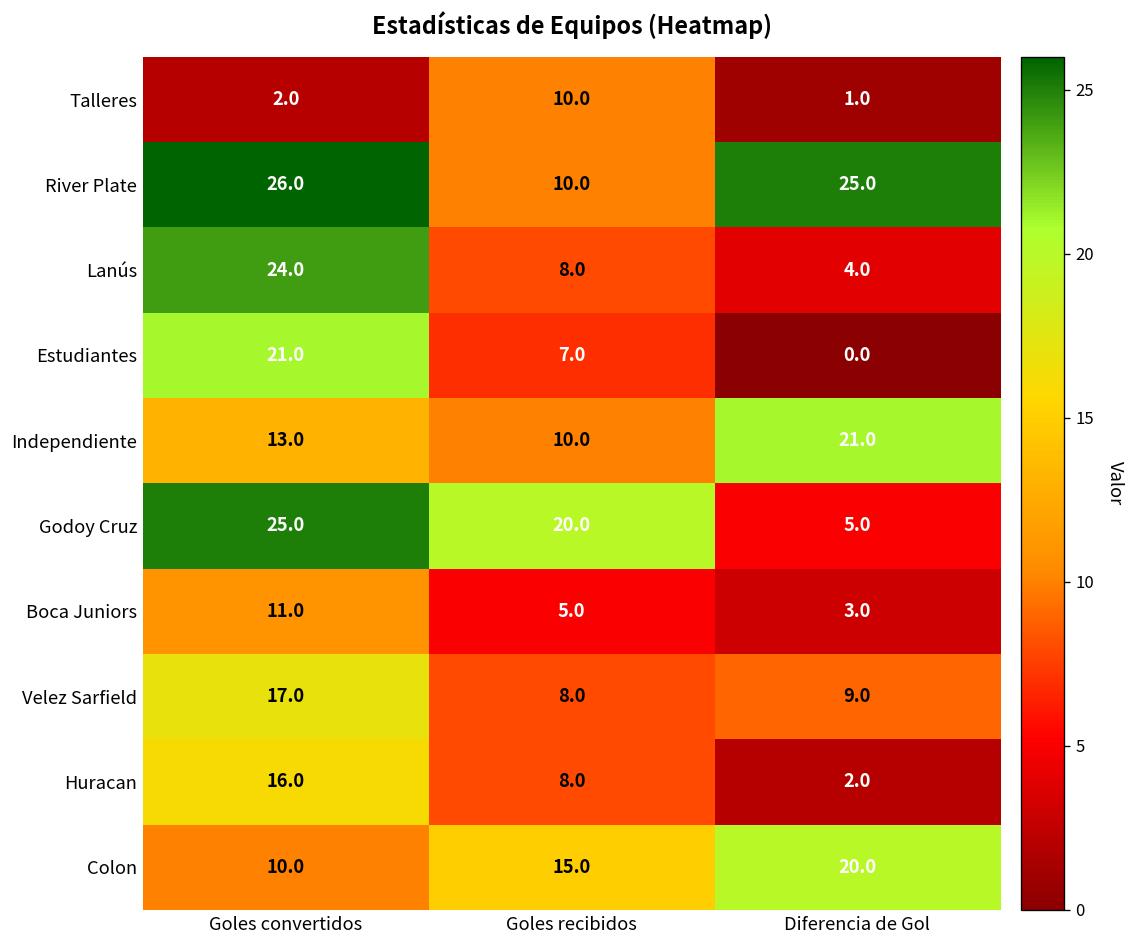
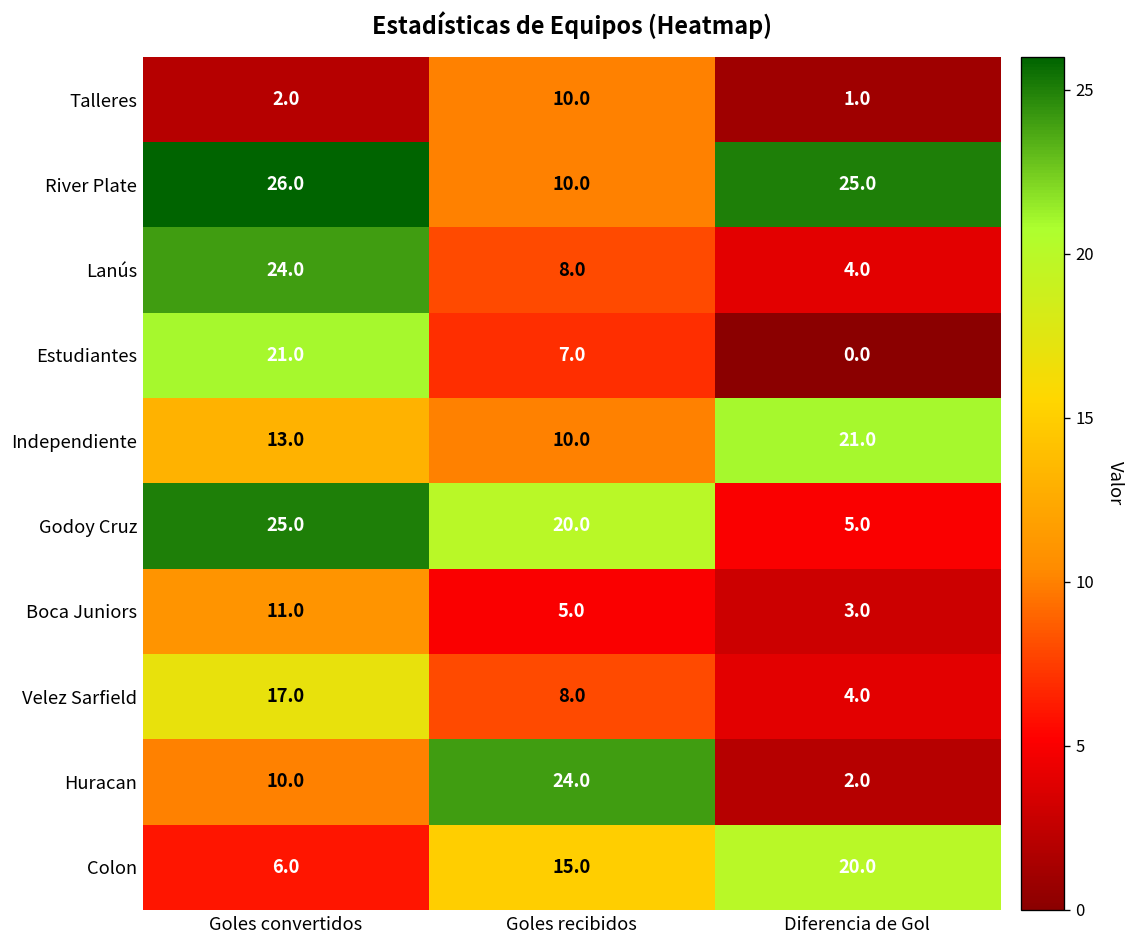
  {
    "Talleres": {
      "Goles convertidos": 2.0,
      "Goles recibidos": 10.0,
      "Diferencia de Gol": 1.0
    },
    "River Plate": {
      "Goles convertidos": 26.0,
      "Goles recibidos": 10.0,
      "Diferencia de Gol": 25.0
    },
    "Lanús": {
      "Goles convertidos": 24.0,
      "Goles recibidos": 8.0,
      "Diferencia de Gol": 4.0
    },
    "Estudiantes": {
      "Goles convertidos": 21.0,
      "Goles recibidos": 7.0,
      "Diferencia de Gol": 0.0
    },
    "Independiente": {
      "Goles convertidos": 13.0,
      "Goles recibidos": 10.0,
      "Diferencia de Gol": 21.0
    },
    "Godoy Cruz": {
      "Goles convertidos": 25.0,
      "Goles recibidos": 20.0,
      "Diferencia de Gol": 5.0
    },
    "Boca Juniors": {
      "Goles convertidos": 11.0,
      "Goles recibidos": 5.0,
      "Diferencia de Gol": 3.0
    },
    "Velez Sarfield": {
      "Goles convertidos": 17.0,
      "Goles recibidos": 8.0,
-     "Diferencia de Gol": 9.0
+     "Diferencia de Gol": 4.0
    },
    "Huracan": {
-     "Goles convertidos": 16.0,
-     "Goles recibidos": 8.0,
+     "Goles convertidos": 10.0,
+     "Goles recibidos": 24.0,
      "Diferencia de Gol": 2.0
    },
    "Colon": {
-     "Goles convertidos": 10.0,
+     "Goles convertidos": 6.0,
      "Goles recibidos": 15.0,
      "Diferencia de Gol": 20.0
    }
  }
